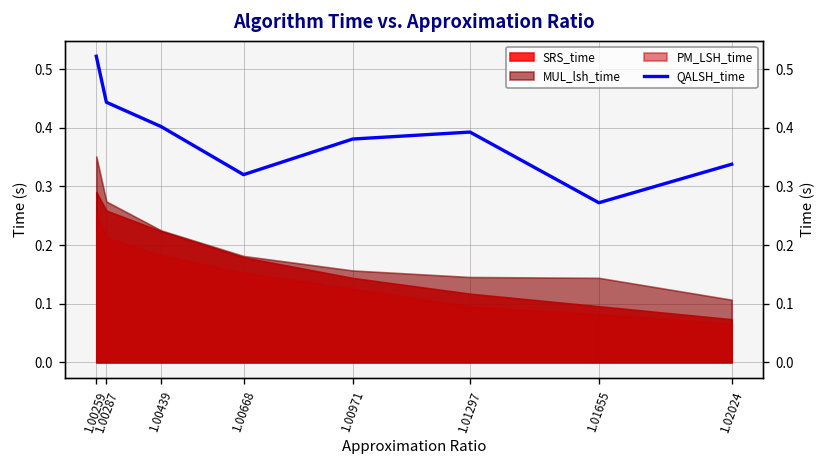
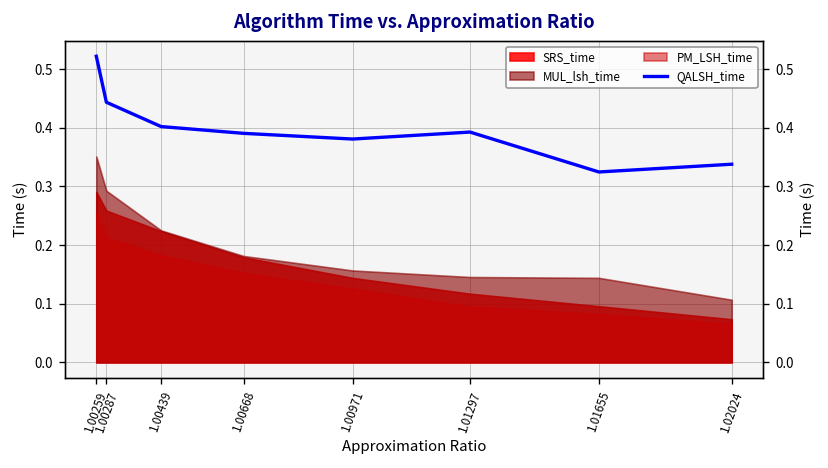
  {
    "QALSH_time": {
      "1.00259": 0.52,
      "1.00287": 0.44,
      "1.00439": 0.40,
-     "1.00668": 0.32,
+     "1.00668": 0.39,
      "1.00971": 0.38,
      "1.01297": 0.39,
-     "1.01655": 0.27,
+     "1.01655": 0.32,
      "1.02024": 0.34
    },
    "MUL_lsh_time": {
      "1.00259": 0.35,
-     "1.00287": 0.27,
+     "1.00287": 0.29,
      "1.00971": 0.16,
      "1.01297": 0.15,
      "1.01655": 0.14,
      "1.02024": 0.11
    }
  }
